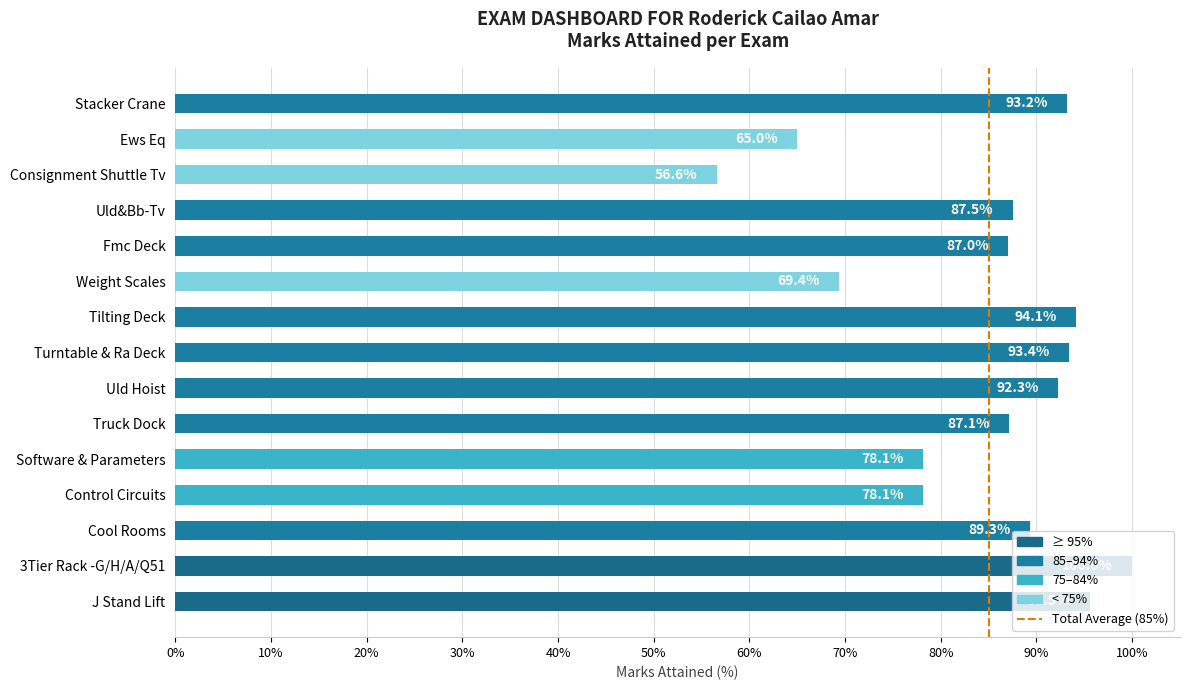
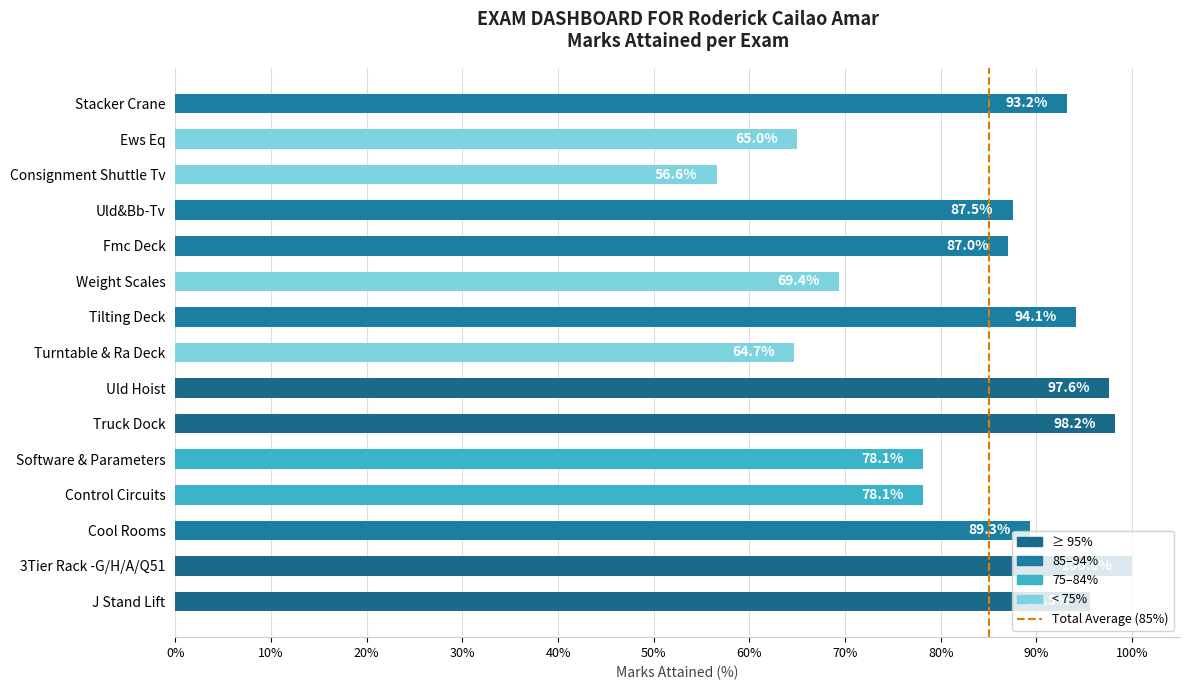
  {
    "Stacker Crane": "93.2%",
    "Ews Eq": "65.0%",
    "Consignment Shuttle Tv": "56.6%",
    "Uld&Bb-Tv": "87.5%",
    "Fmc Deck": "87.0%",
    "Weight Scales": "69.4%",
    "Tilting Deck": "94.1%",
-   "Turntable & Ra Deck": "93.4%",
-   "Uld Hoist": "92.3%",
-   "Truck Dock": "87.1%",
+   "Turntable & Ra Deck": "64.7%",
+   "Uld Hoist": "97.6%",
+   "Truck Dock": "98.2%",
    "Software & Parameters": "78.1%",
    "Control Circuits": "78.1%",
    "Cool Rooms": "89.3%"
  }
